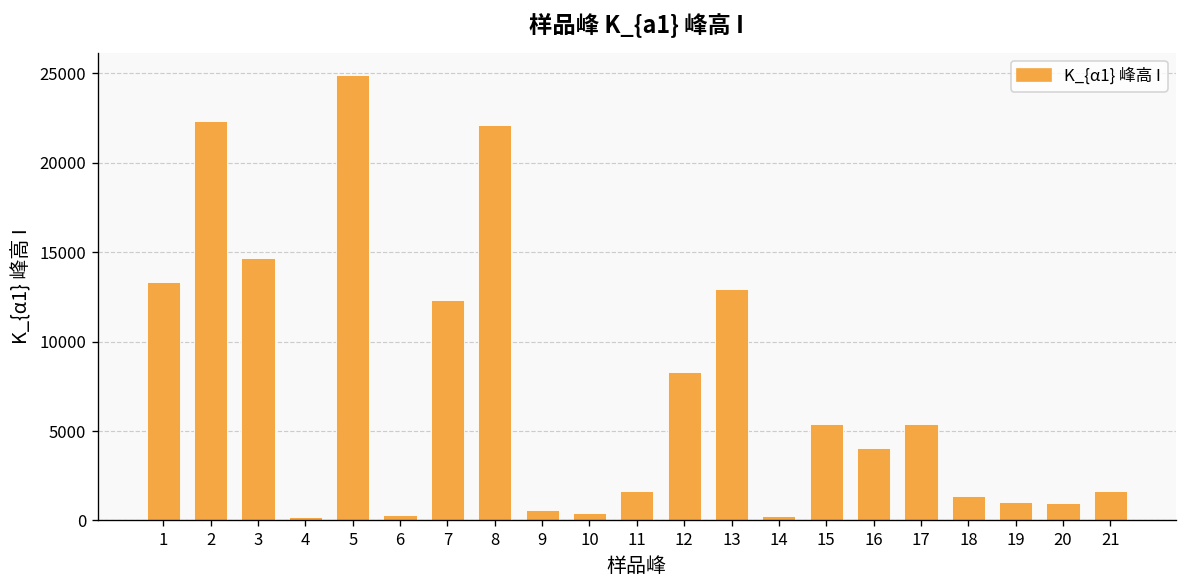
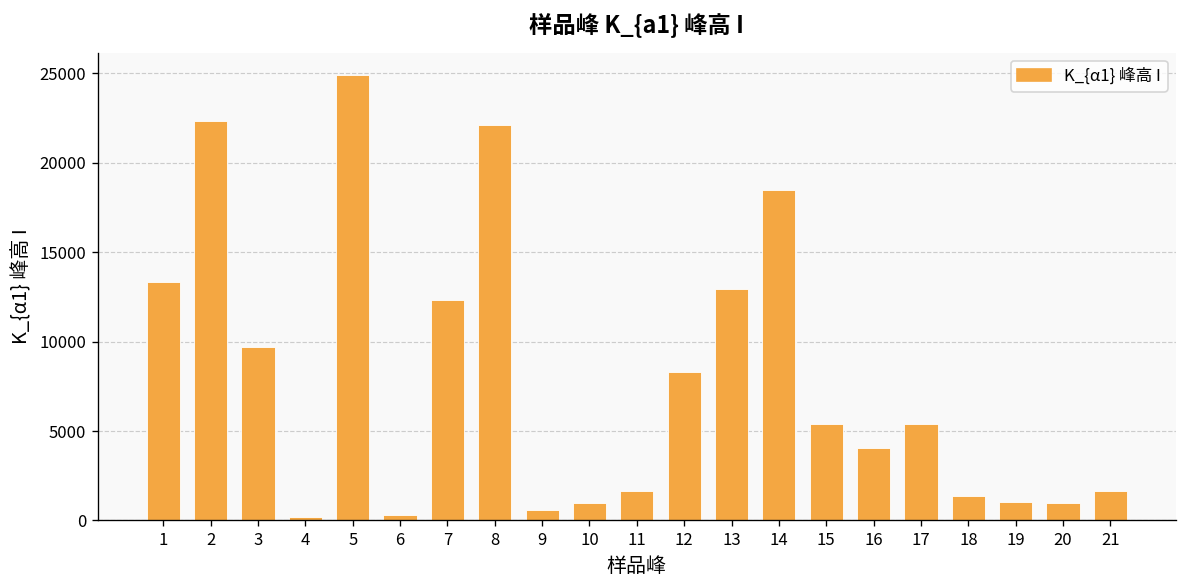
  {
    "1": 13300,
    "2": 22300,
-   "3": 14700,
+   "3": 9700,
    "4": 200,
    "5": 24900,
    "6": 300,
    "7": 12300,
    "8": 22100,
    "9": 600,
-   "10": 400,
+   "10": 1000,
    "11": 1600,
    "12": 8300,
    "13": 12900,
-   "14": 300,
+   "14": 18500,
    "15": 5400,
    "16": 4100,
    "17": 5400,
    "18": 1300,
    "19": 1100,
    "20": 1000,
    "21": 1700
  }
